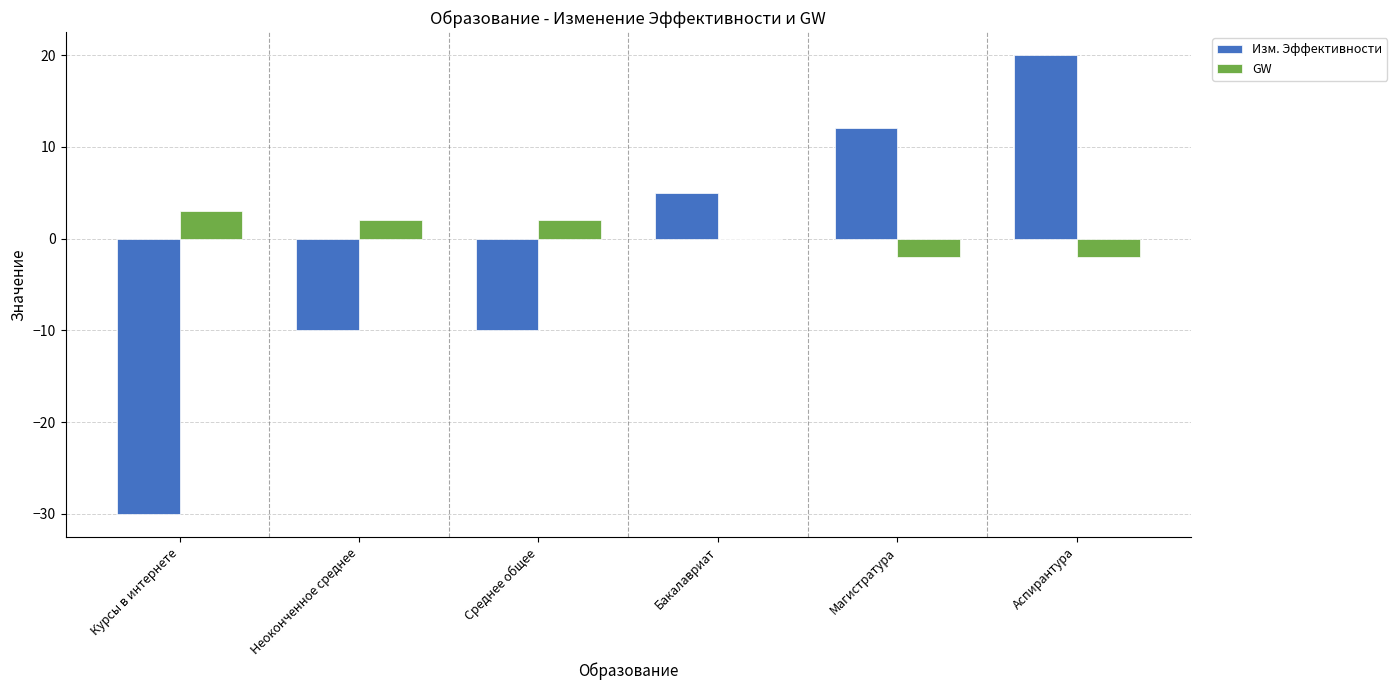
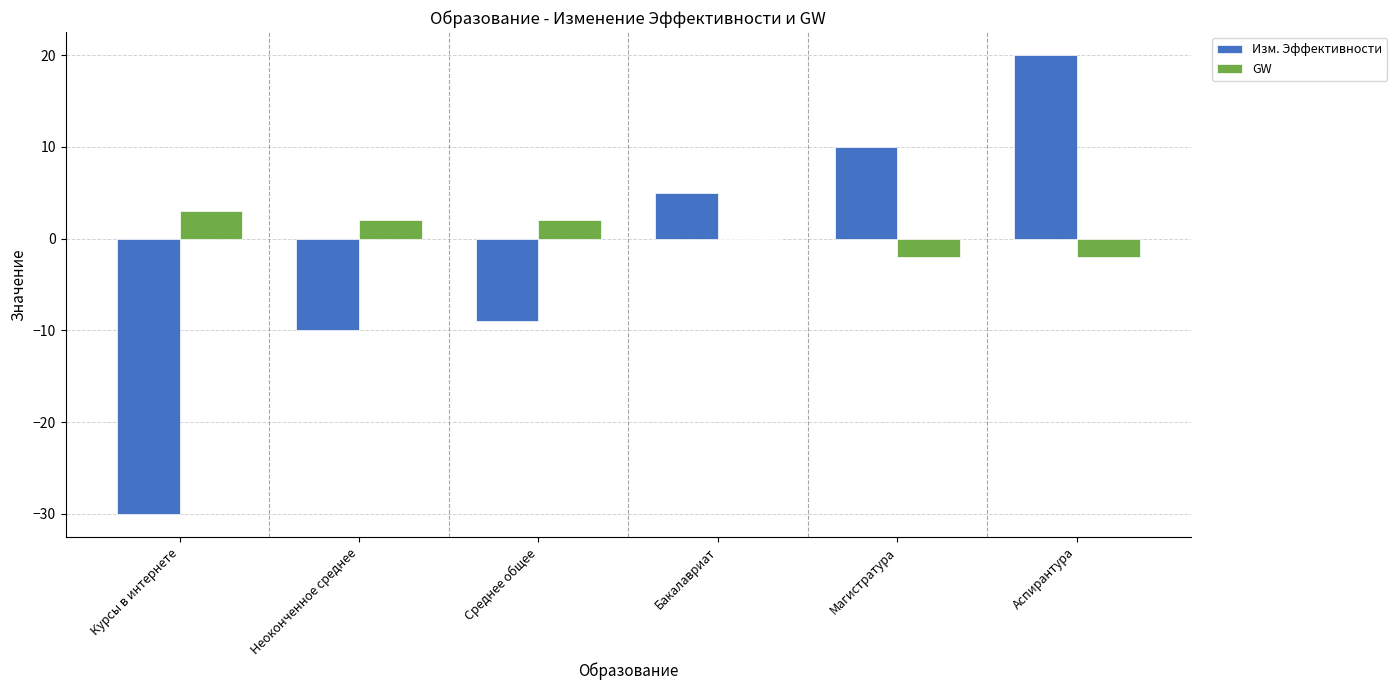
  {
    "Изм. Эффективности": {
      "Курсы в интернете": -30,
      "Неоконченное среднее": -10,
-     "Среднее общее": -10,
+     "Среднее общее": -9,
      "Бакалавриат": 5,
-     "Магистратура": 12,
+     "Магистратура": 10,
      "Аспирантура": 20
    },
    "GW": {
      "Курсы в интернете": 3,
      "Неоконченное среднее": 2,
      "Среднее общее": 2,
      "Бакалавриат": 0,
      "Магистратура": -2,
      "Аспирантура": -2
    }
  }
